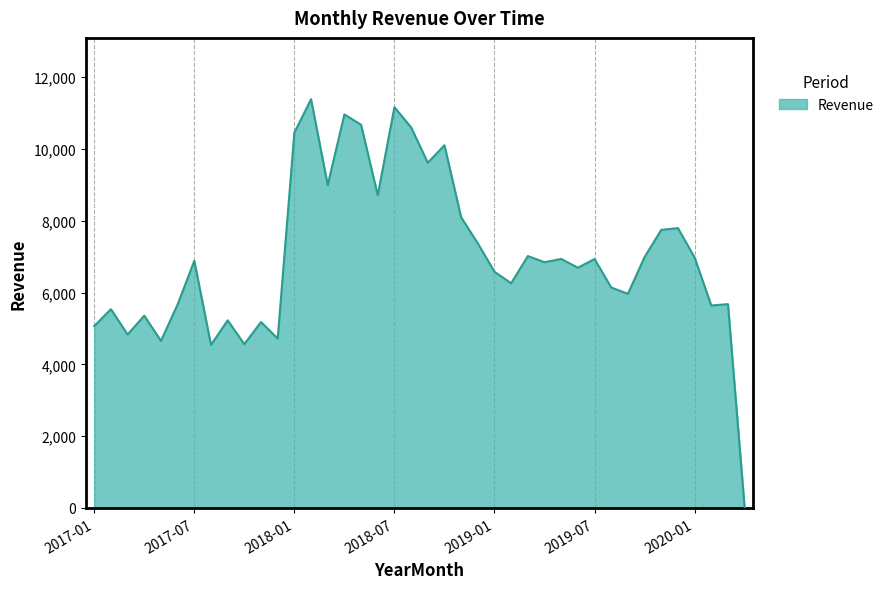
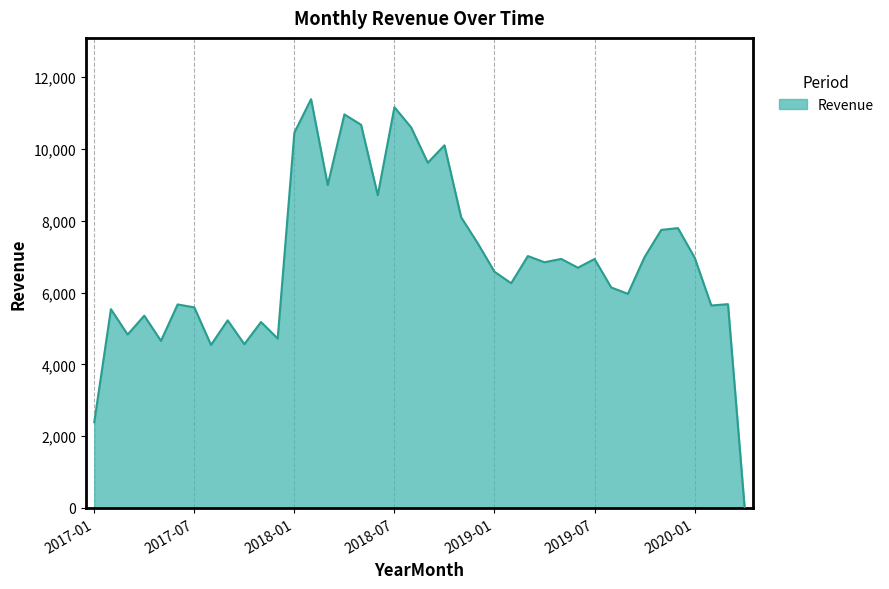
  {
-   "2017-01": "5,100",
-   "2017-07": "6,900",
+   "2017-01": "2,400",
+   "2017-07": "5,600",
    "2018-01": "10,500",
    "2018-07": "11,200",
    "2019-01": "6,600",
    "2019-07": "6,900",
    "2020-01": "7,000"
  }
